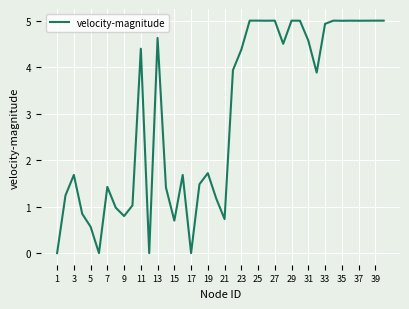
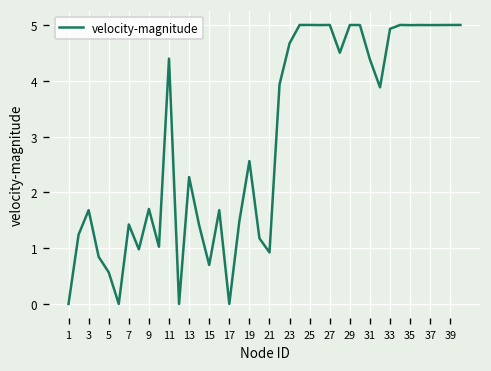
  {
    "1": 0.0,
    "3": 1.7,
    "5": 0.6,
    "7": 1.4,
-   "9": 0.8,
+   "9": 1.7,
    "11": 4.4,
-   "13": 4.6,
+   "13": 2.3,
    "15": 0.7,
    "17": 0.0,
-   "19": 1.7,
-   "21": 0.7,
-   "23": 4.4,
+   "19": 2.6,
+   "21": 0.9,
+   "23": 4.7,
    "25": 5.0,
    "27": 5.0,
    "29": 5.0,
-   "31": 4.6,
+   "31": 4.4,
    "33": 4.9,
    "35": 5.0,
    "37": 5.0,
    "39": 5.0
  }
